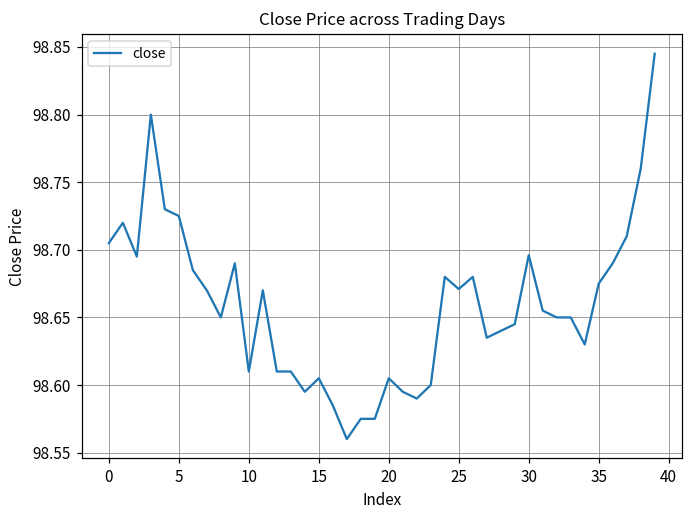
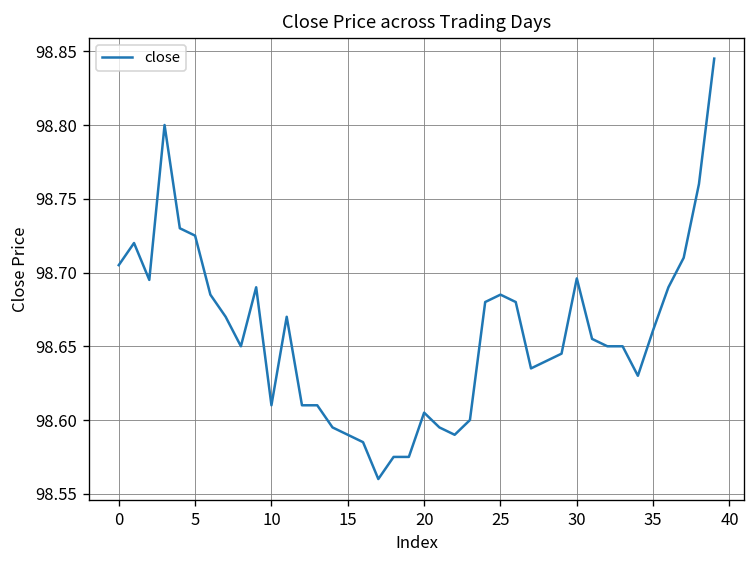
  {
    "0": 98.705,
    "5": 98.725,
    "10": 98.610,
-   "15": 98.605,
+   "15": 98.590,
    "20": 98.605,
-   "25": 98.671,
+   "25": 98.685,
    "30": 98.696,
-   "35": 98.675
+   "35": 98.661
  }
